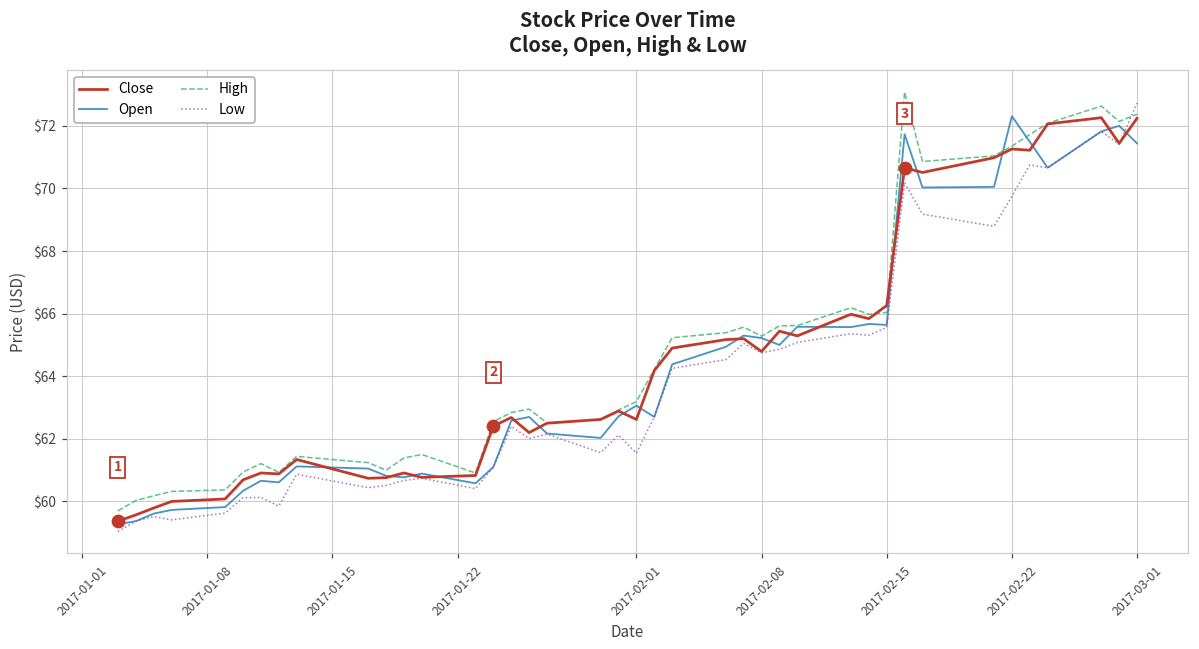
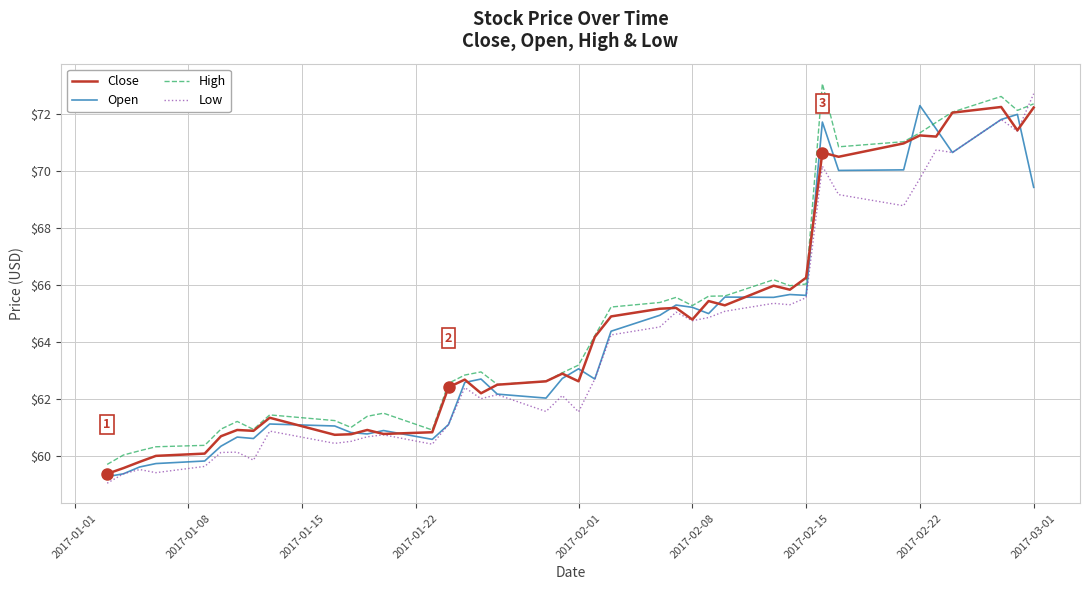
  {
    "Open": {
      "2017-02-01": "$63.1",
      "2017-02-22": "$72.3",
-     "2017-03-01": "$71.4"
+     "2017-03-01": "$69.4"
    },
    "High": {
      "2017-02-01": "$63.2",
      "2017-02-15": "$66.0",
      "2017-03-01": "$72.4"
    },
    "Low": {
      "2017-02-01": "$61.5",
      "2017-02-22": "$69.7",
      "2017-03-01": "$72.7"
    }
  }
